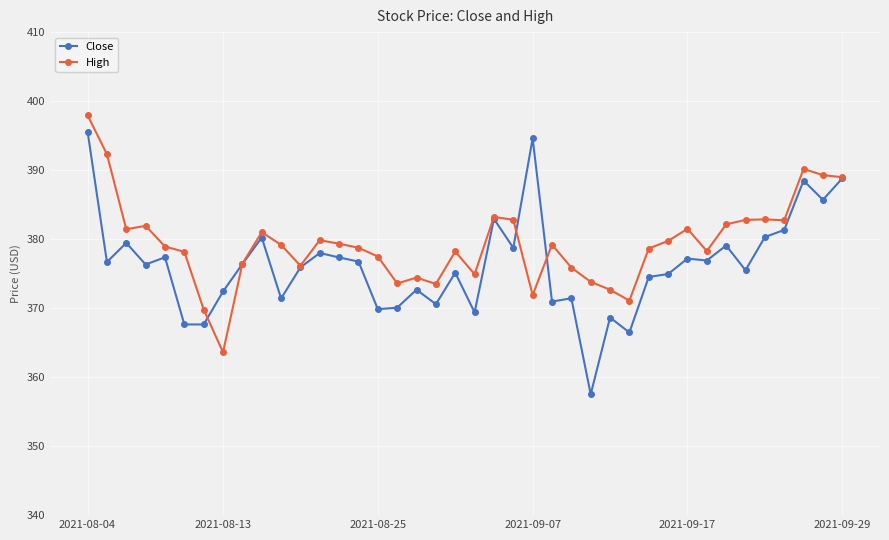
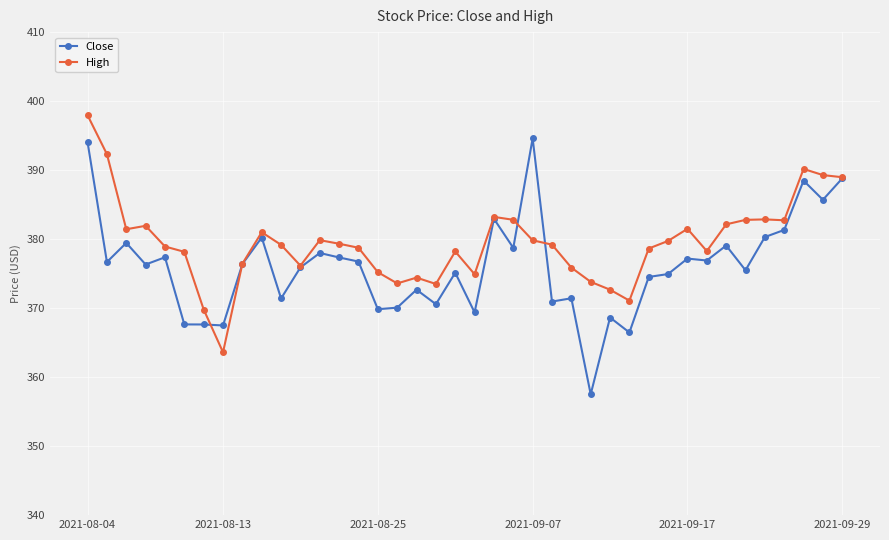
  {
    "Close": {
-     "2021-08-04": 396,
-     "2021-08-13": 372,
+     "2021-08-04": 394,
+     "2021-08-13": 367,
      "2021-08-25": 370,
      "2021-09-07": 395,
      "2021-09-17": 377
    },
    "High": {
      "2021-08-04": 398,
      "2021-08-13": 364,
-     "2021-08-25": 377,
-     "2021-09-07": 372,
+     "2021-08-25": 375,
+     "2021-09-07": 380,
      "2021-09-17": 381
    }
  }
